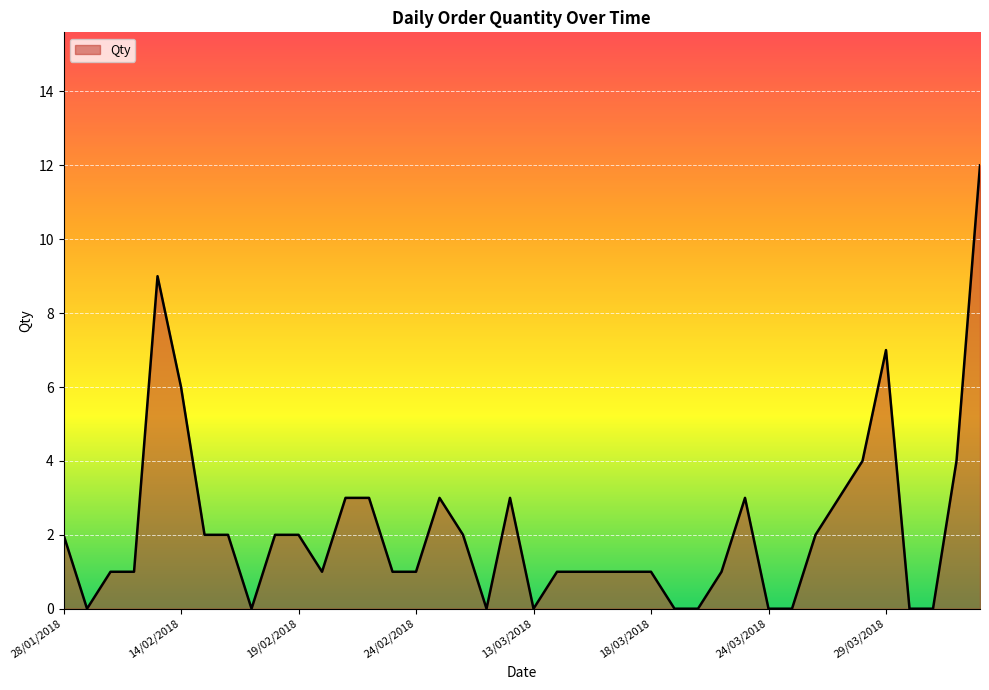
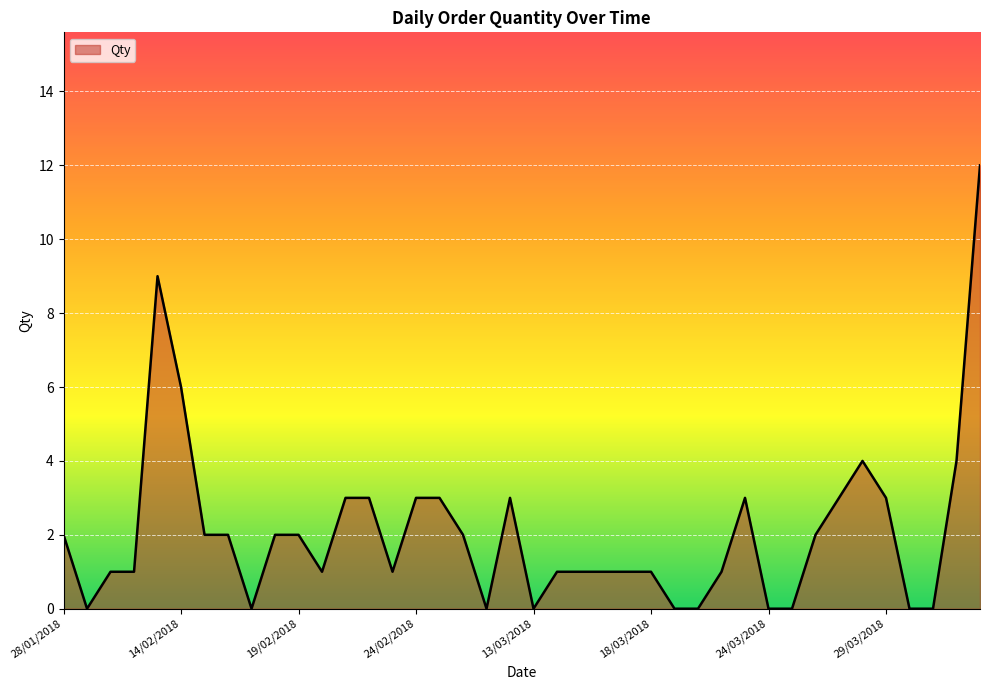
  {
    "28/01/2018": 2,
    "14/02/2018": 6,
    "19/02/2018": 2,
-   "24/02/2018": 1,
+   "24/02/2018": 3,
    "13/03/2018": 0,
    "18/03/2018": 1,
    "24/03/2018": 0,
-   "29/03/2018": 7
+   "29/03/2018": 3
  }
